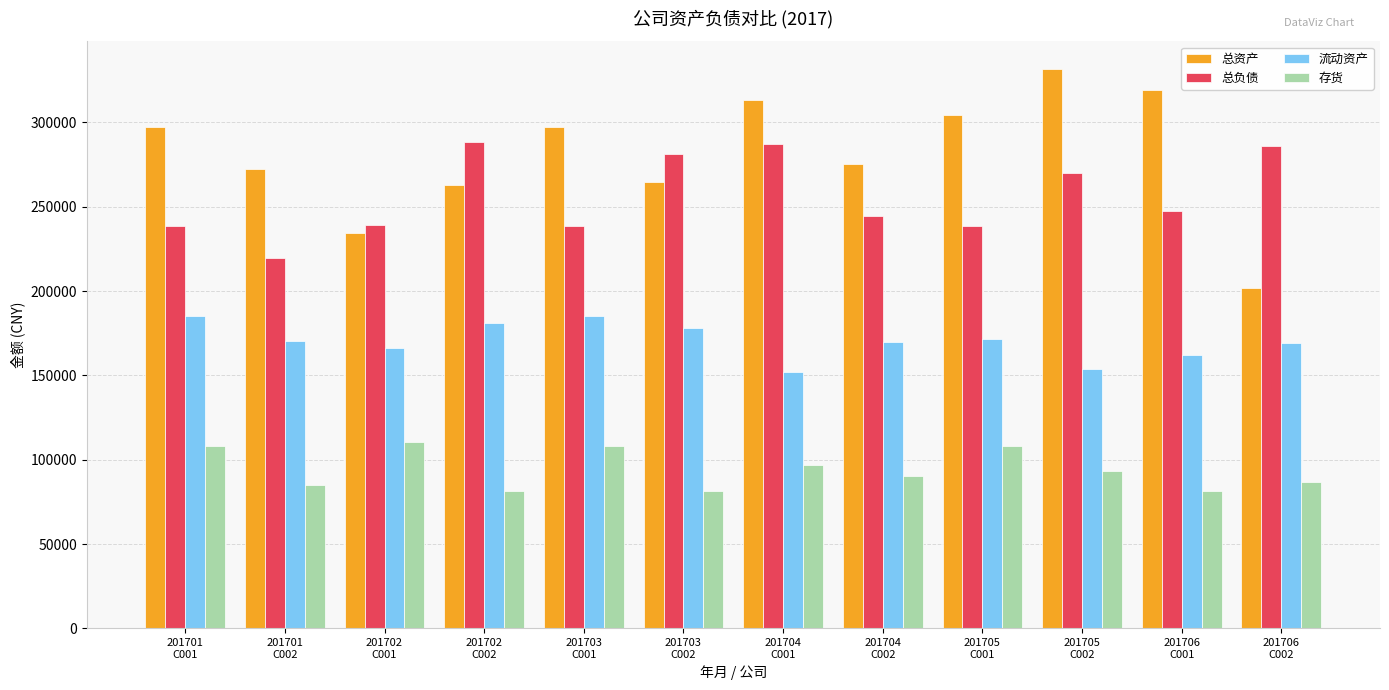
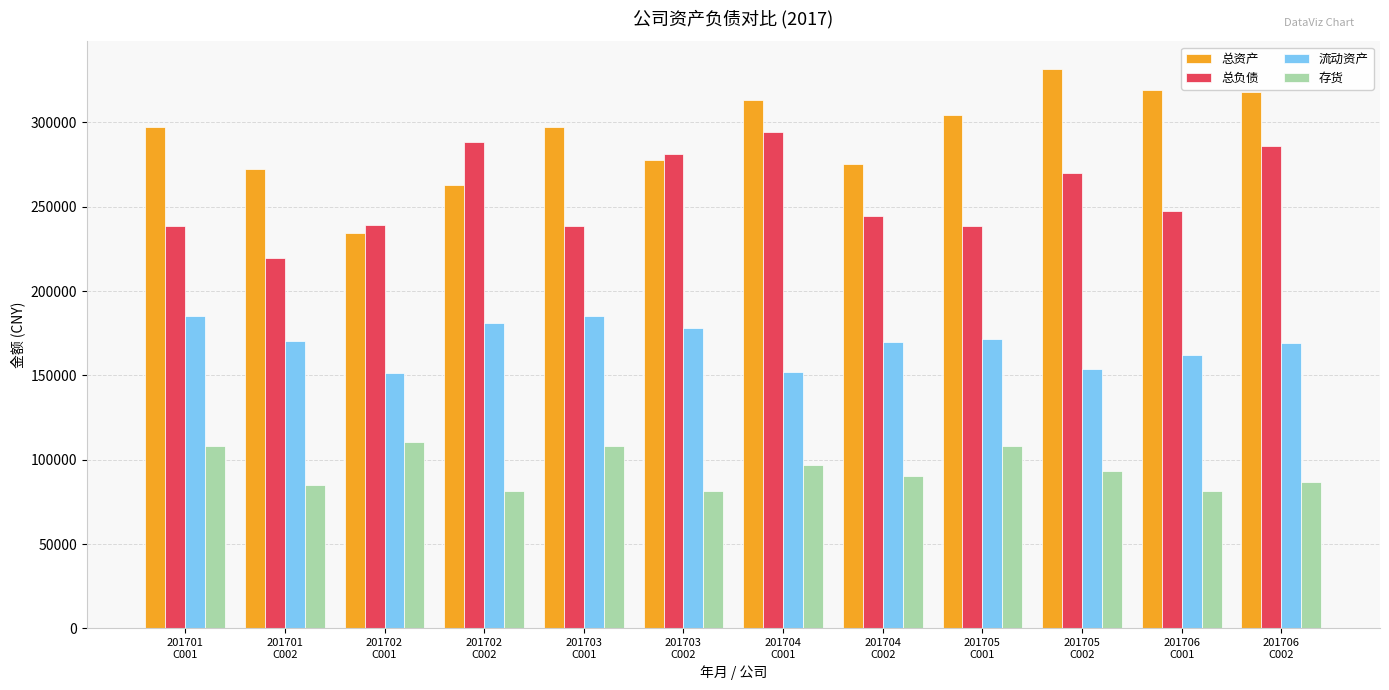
  {
    "总资产": {
      "201701 C001": 297000,
      "201701 C002": 272000,
      "201702 C001": 235000,
      "201702 C002": 263000,
      "201703 C001": 297000,
-     "201703 C002": 265000,
+     "201703 C002": 278000,
      "201704 C001": 313000,
      "201704 C002": 275000,
      "201705 C001": 304000,
      "201705 C002": 331000,
      "201706 C001": 319000,
-     "201706 C002": 202000
+     "201706 C002": 318000
    },
    "总负债": {
      "201701 C001": 239000,
      "201701 C002": 219000,
      "201702 C001": 239000,
      "201702 C002": 288000,
      "201703 C001": 239000,
      "201703 C002": 281000,
-     "201704 C001": 287000,
+     "201704 C001": 294000,
      "201704 C002": 245000,
      "201705 C001": 239000,
      "201705 C002": 270000,
      "201706 C001": 247000,
      "201706 C002": 286000
    },
    "流动资产": {
      "201701 C001": 185000,
      "201701 C002": 171000,
-     "201702 C001": 166000,
+     "201702 C001": 152000,
      "201702 C002": 181000,
      "201703 C001": 185000,
      "201703 C002": 178000,
      "201704 C001": 152000,
      "201704 C002": 170000,
      "201705 C001": 172000,
      "201705 C002": 154000,
      "201706 C001": 162000,
      "201706 C002": 169000
    },
    "存货": {
      "201701 C001": 108000,
      "201701 C002": 85000,
      "201702 C001": 111000,
      "201702 C002": 81000,
      "201703 C001": 108000,
      "201703 C002": 81000,
      "201704 C001": 97000,
      "201704 C002": 91000,
      "201705 C001": 108000,
      "201705 C002": 93000,
      "201706 C001": 81000,
      "201706 C002": 86000
    }
  }
